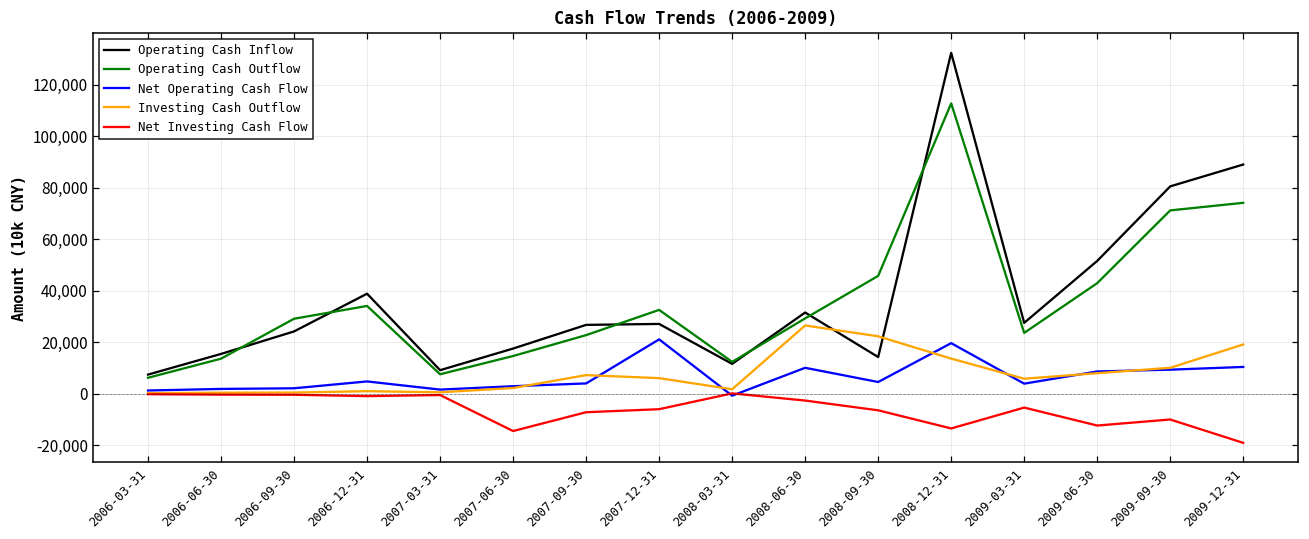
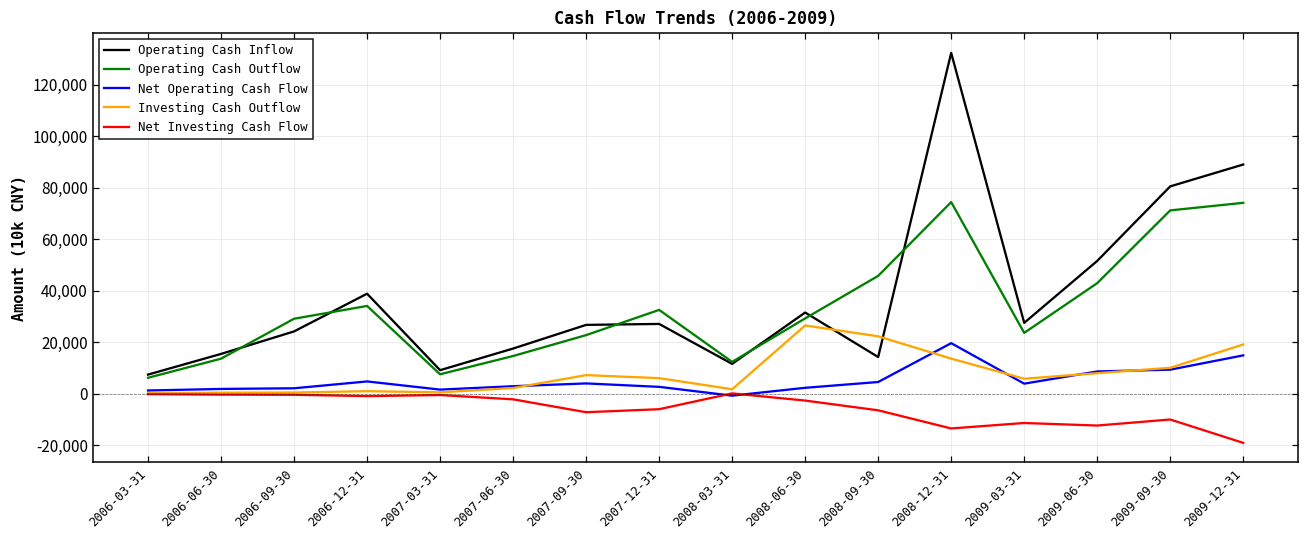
  {
    "Operating Cash Inflow": {
      "2006-03-31": "7,000",
      "2006-06-30": "15,000",
      "2006-09-30": "24,000",
      "2006-12-31": "39,000",
      "2007-03-31": "9,000",
      "2007-06-30": "18,000",
      "2007-09-30": "27,000",
      "2007-12-31": "27,000",
      "2008-06-30": "32,000",
      "2008-09-30": "14,000",
      "2008-12-31": "132,000",
      "2009-03-31": "28,000",
      "2009-06-30": "52,000",
      "2009-09-30": "81,000",
      "2009-12-31": "89,000"
    },
    "Operating Cash Outflow": {
      "2006-03-31": "6,000",
      "2006-06-30": "14,000",
      "2006-09-30": "29,000",
      "2006-12-31": "34,000",
      "2007-03-31": "8,000",
      "2007-06-30": "15,000",
      "2007-09-30": "23,000",
      "2007-12-31": "33,000",
      "2008-06-30": "29,000",
      "2008-09-30": "46,000",
-     "2008-12-31": "113,000",
+     "2008-12-31": "74,000",
      "2009-03-31": "24,000",
      "2009-06-30": "43,000",
      "2009-09-30": "71,000",
      "2009-12-31": "74,000"
    },
    "Net Operating Cash Flow": {
      "2006-06-30": "2,000",
      "2006-09-30": "2,000",
      "2006-12-31": "5,000",
      "2007-09-30": "4,000",
-     "2007-12-31": "21,000",
-     "2008-06-30": "10,000",
+     "2007-12-31": "3,000",
+     "2008-06-30": "2,000",
      "2008-09-30": "5,000",
      "2008-12-31": "20,000",
      "2009-03-31": "4,000",
-     "2009-12-31": "10,000"
+     "2009-12-31": "15,000"
    },
    "Investing Cash Outflow": {
      "2006-12-31": "1,000",
      "2007-09-30": "7,000",
      "2007-12-31": "6,000",
      "2008-03-31": "2,000",
      "2008-06-30": "26,000",
      "2008-09-30": "22,000",
      "2008-12-31": "14,000",
      "2009-03-31": "6,000",
      "2009-12-31": "19,000"
    },
    "Net Investing Cash Flow": {
      "2006-12-31": "-1,000",
-     "2007-06-30": "-15,000",
+     "2007-06-30": "-2,000",
      "2007-09-30": "-7,000",
      "2007-12-31": "-6,000",
      "2008-06-30": "-3,000",
      "2008-09-30": "-6,000",
      "2008-12-31": "-14,000",
-     "2009-03-31": "-5,000",
+     "2009-03-31": "-11,000",
      "2009-06-30": "-12,000",
      "2009-09-30": "-10,000",
      "2009-12-31": "-19,000"
    }
  }
